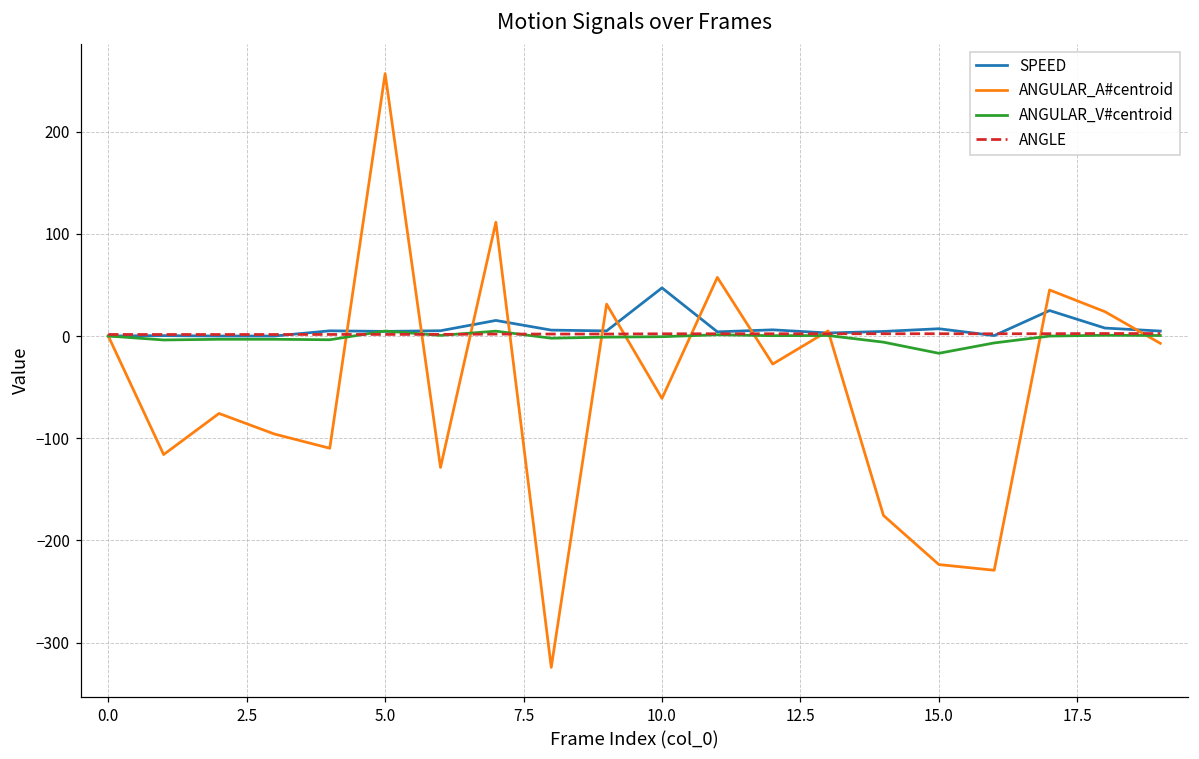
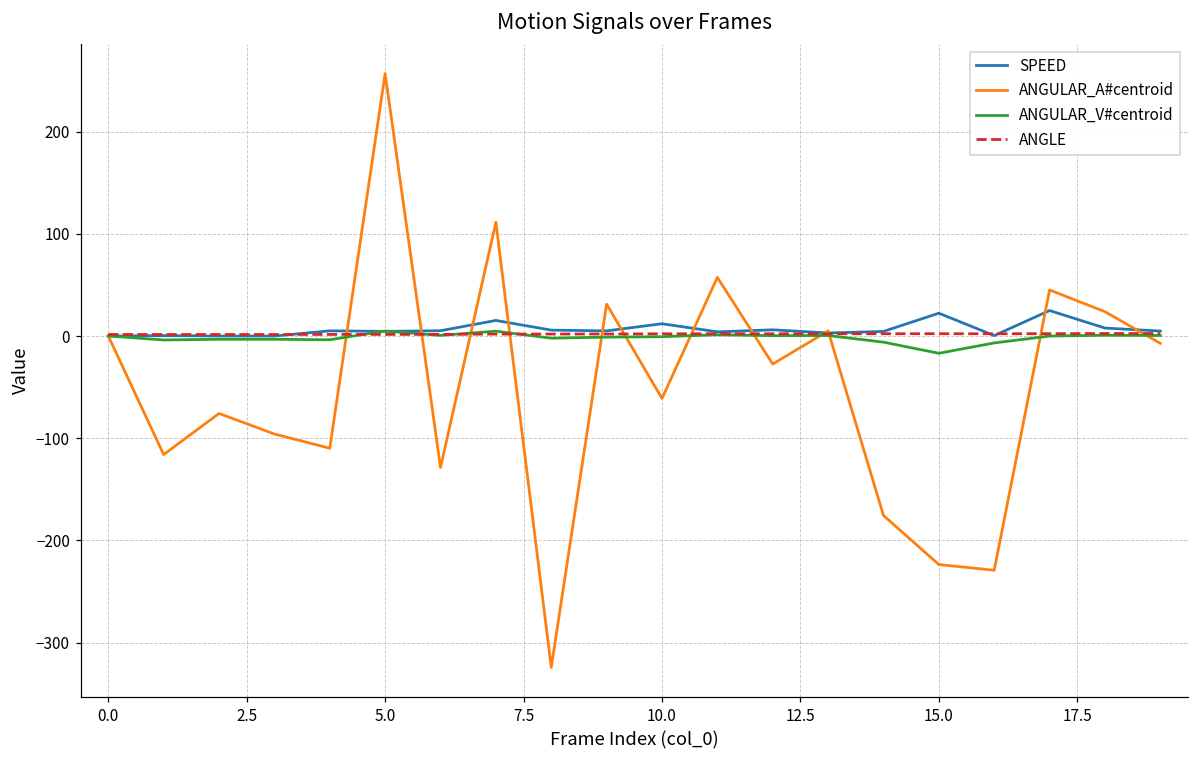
  {
    "SPEED": {
-     "10.0": 50,
-     "15.0": 10
+     "10.0": 10,
+     "15.0": 20
    },
    "ANGULAR_A#centroid": {
      "5.0": 260,
      "10.0": -60,
      "15.0": -220
    },
    "ANGULAR_V#centroid": {
      "10.0": 0,
      "15.0": -20
    },
    "ANGLE": {
      "5.0": 0,
      "10.0": 0,
      "15.0": 0
    }
  }
